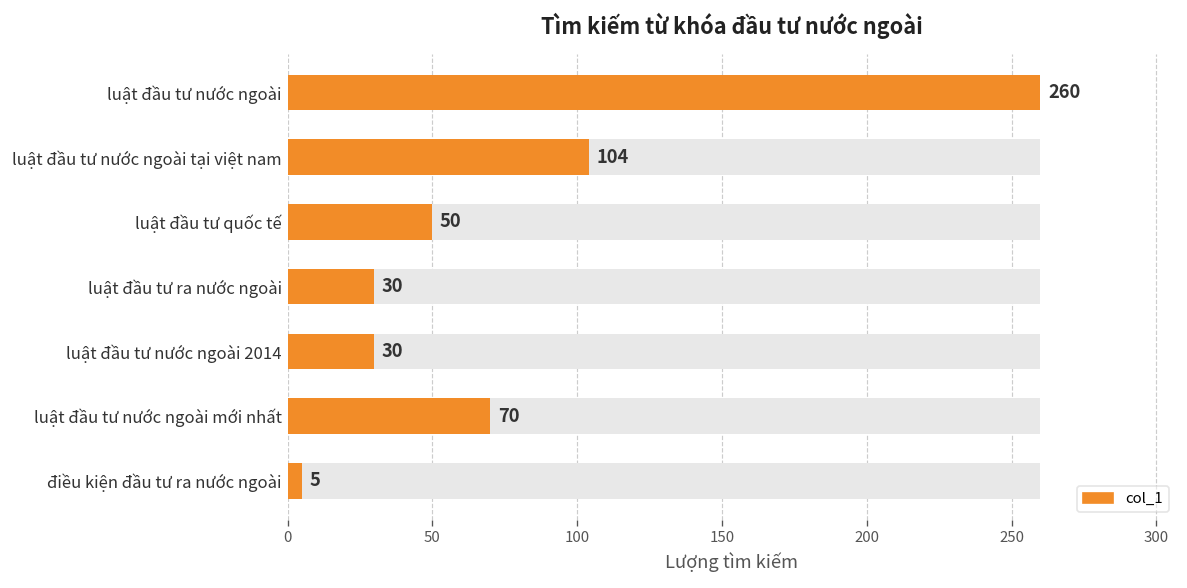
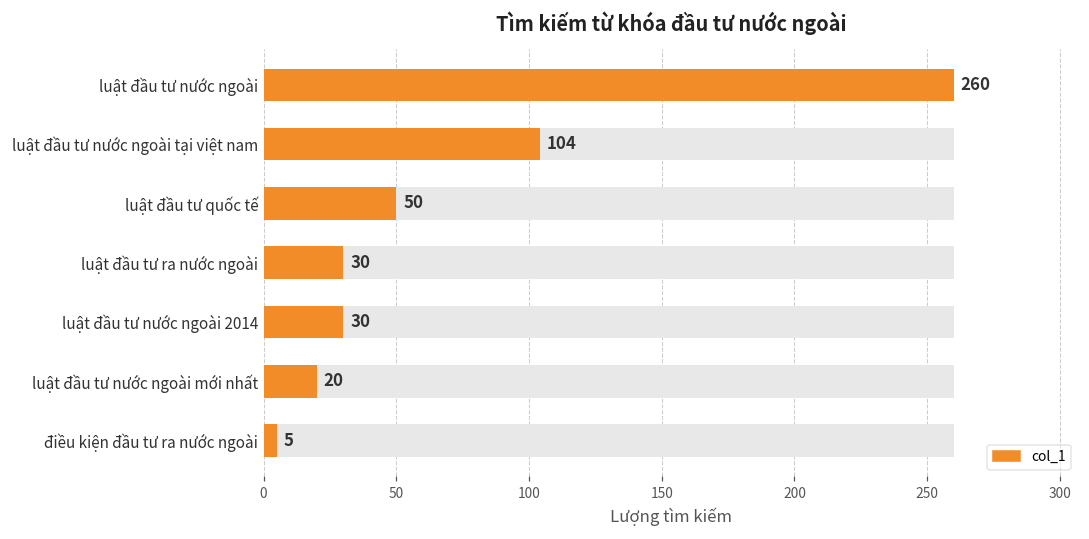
  {
    "col_1": {
      "luật đầu tư nước ngoài": 260,
-     "luật đầu tư nước ngoài mới nhất": 70
+     "luật đầu tư nước ngoài mới nhất": 20
    }
  }
